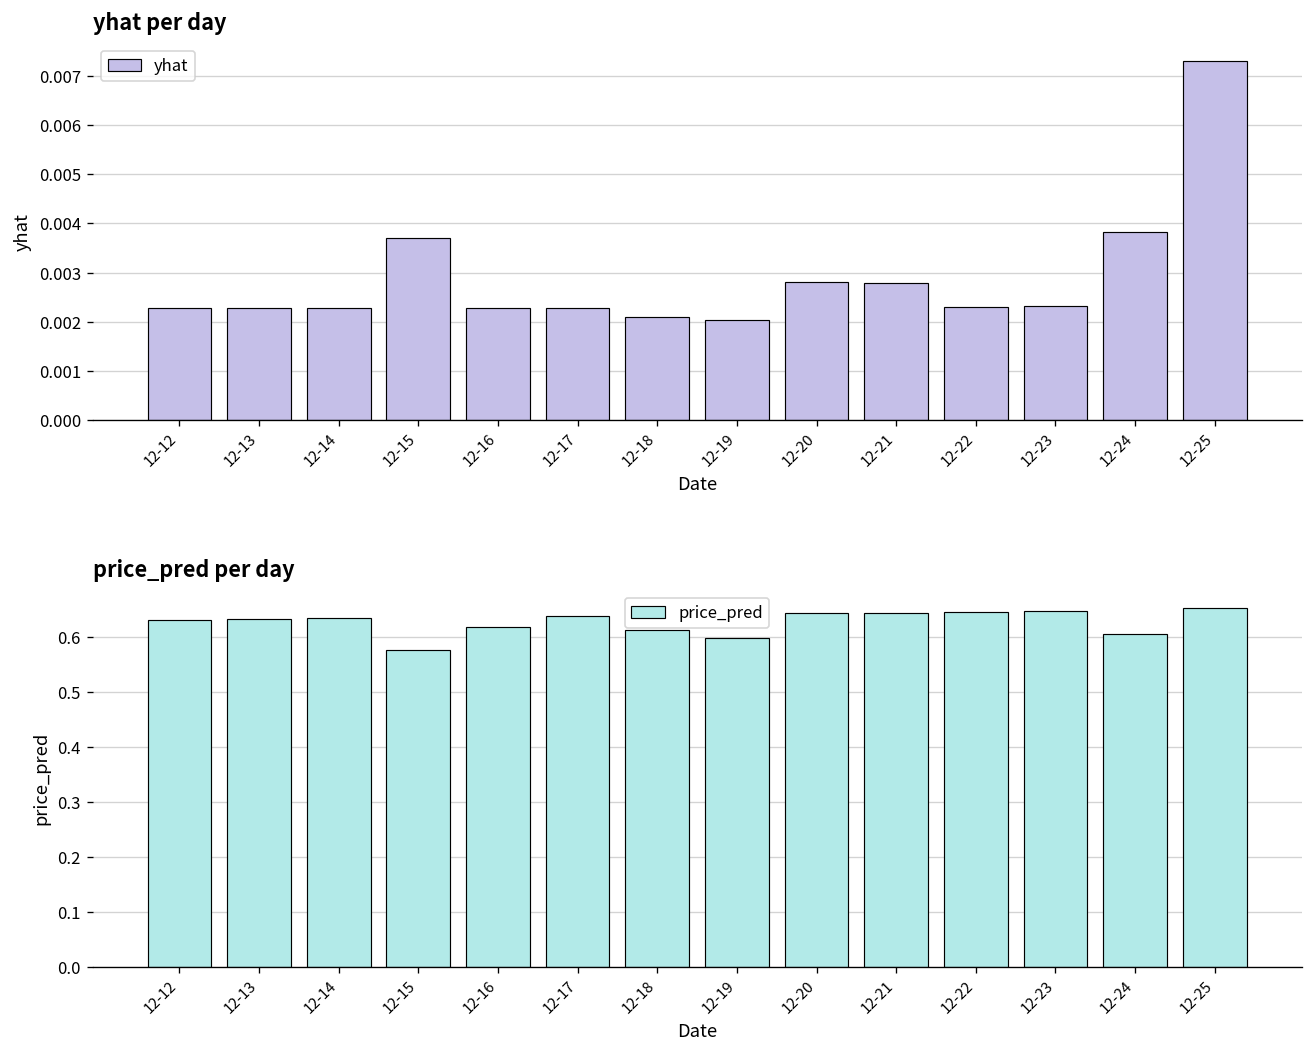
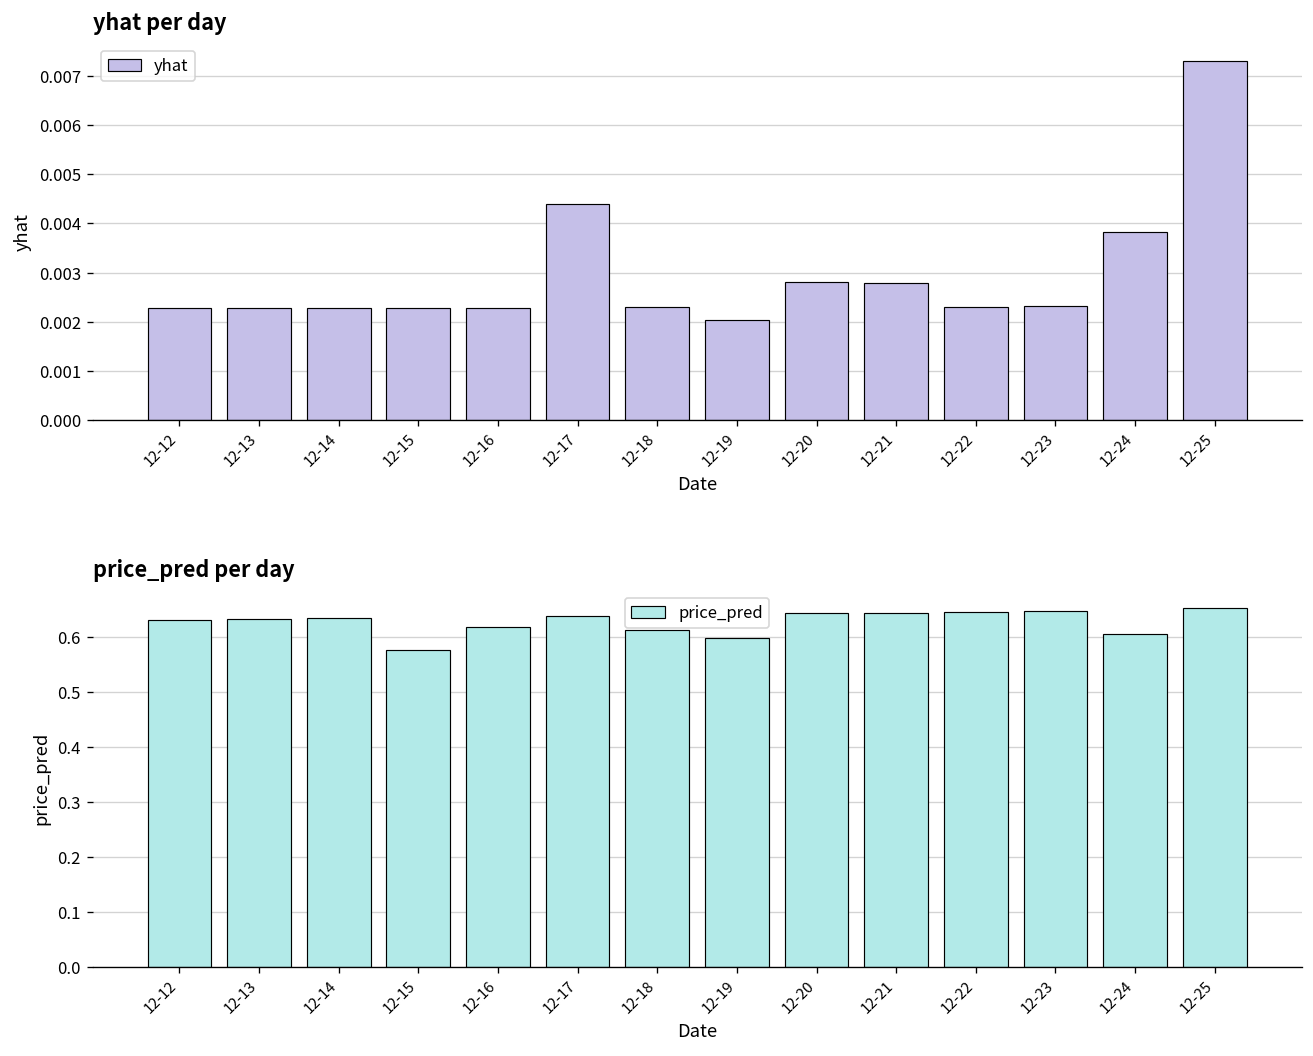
  {
    "yhat per day": {
      "12-12": 0.0023,
      "12-13": 0.0023,
      "12-14": 0.0023,
-     "12-15": 0.0037,
+     "12-15": 0.0023,
      "12-16": 0.0023,
-     "12-17": 0.0023,
-     "12-18": 0.0021,
+     "12-17": 0.0044,
+     "12-18": 0.0023,
      "12-19": 0.0020,
      "12-20": 0.0028,
      "12-21": 0.0028,
      "12-22": 0.0023,
      "12-23": 0.0023,
      "12-24": 0.0038,
      "12-25": 0.0073
    },
    "price_pred per day": {
      "12-12": 0.63,
      "12-13": 0.63,
      "12-14": 0.63,
      "12-15": 0.58,
      "12-16": 0.62,
      "12-17": 0.64,
      "12-18": 0.61,
      "12-19": 0.60,
      "12-20": 0.64,
      "12-21": 0.64,
      "12-22": 0.64,
      "12-23": 0.65,
      "12-24": 0.60,
      "12-25": 0.65
    }
  }
